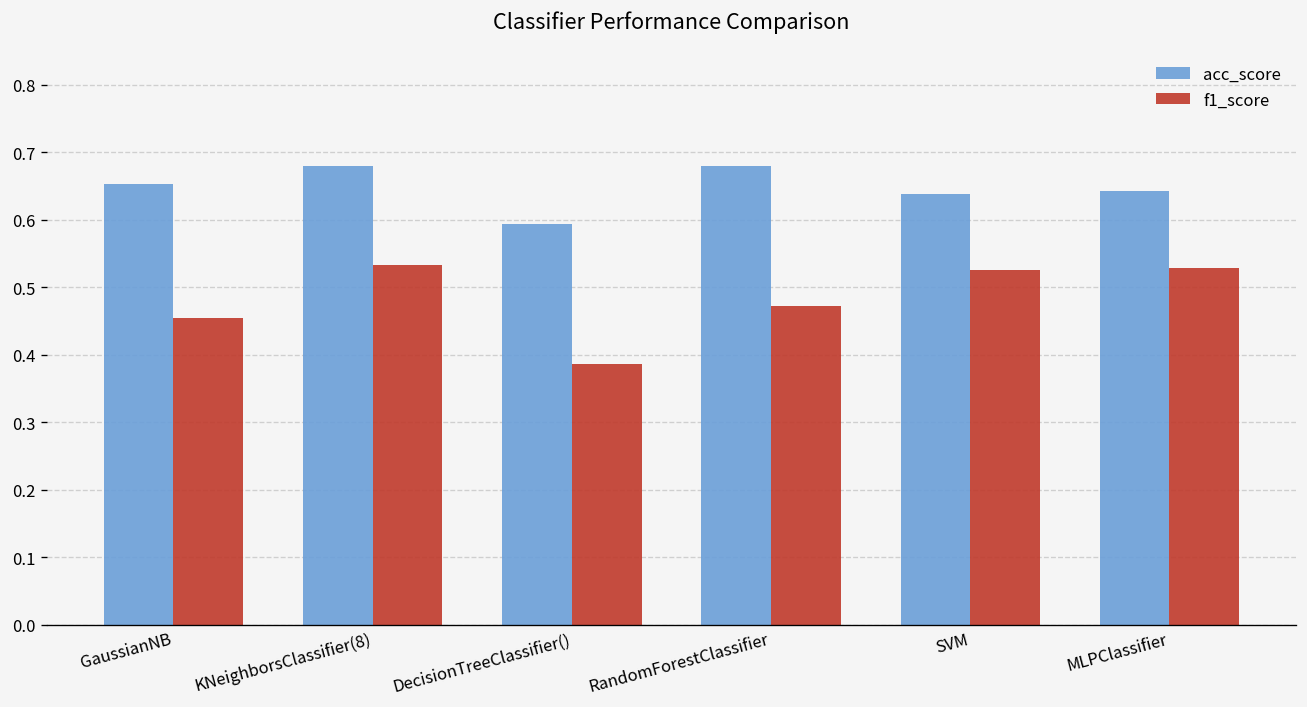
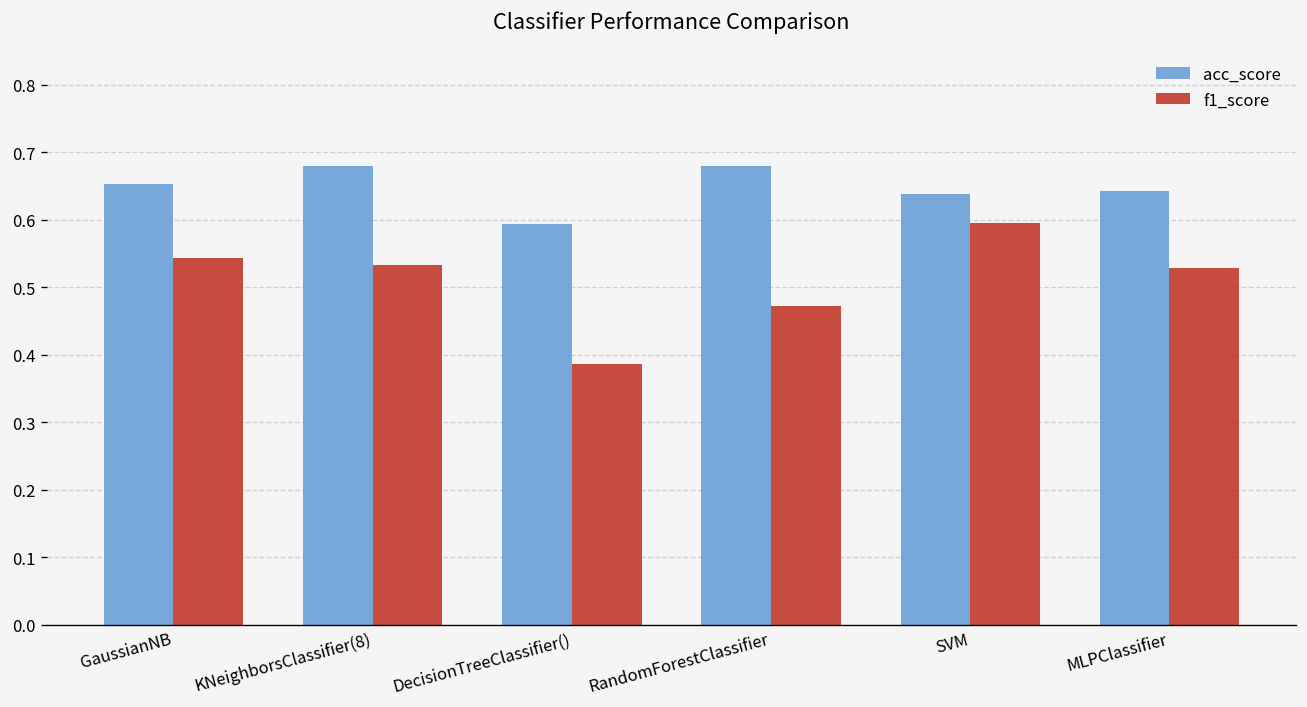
  {
    "acc_score": {
      "GaussianNB": 0.65,
      "KNeighborsClassifier(8)": 0.68,
      "DecisionTreeClassifier()": 0.59,
      "RandomForestClassifier": 0.68,
      "SVM": 0.64,
      "MLPClassifier": 0.64
    },
    "f1_score": {
-     "GaussianNB": 0.45,
+     "GaussianNB": 0.54,
      "KNeighborsClassifier(8)": 0.53,
      "DecisionTreeClassifier()": 0.39,
      "RandomForestClassifier": 0.47,
-     "SVM": 0.53,
+     "SVM": 0.59,
      "MLPClassifier": 0.53
    }
  }
